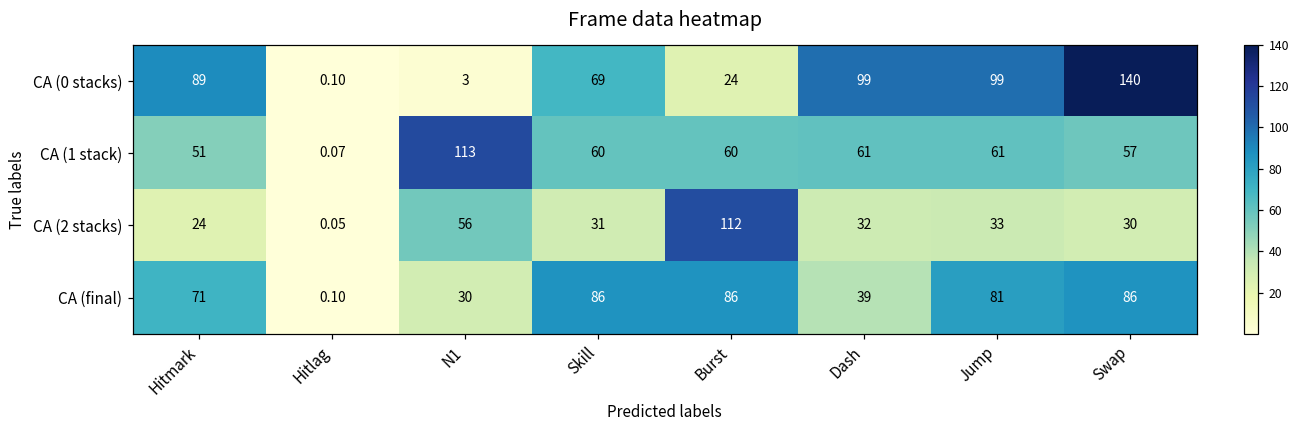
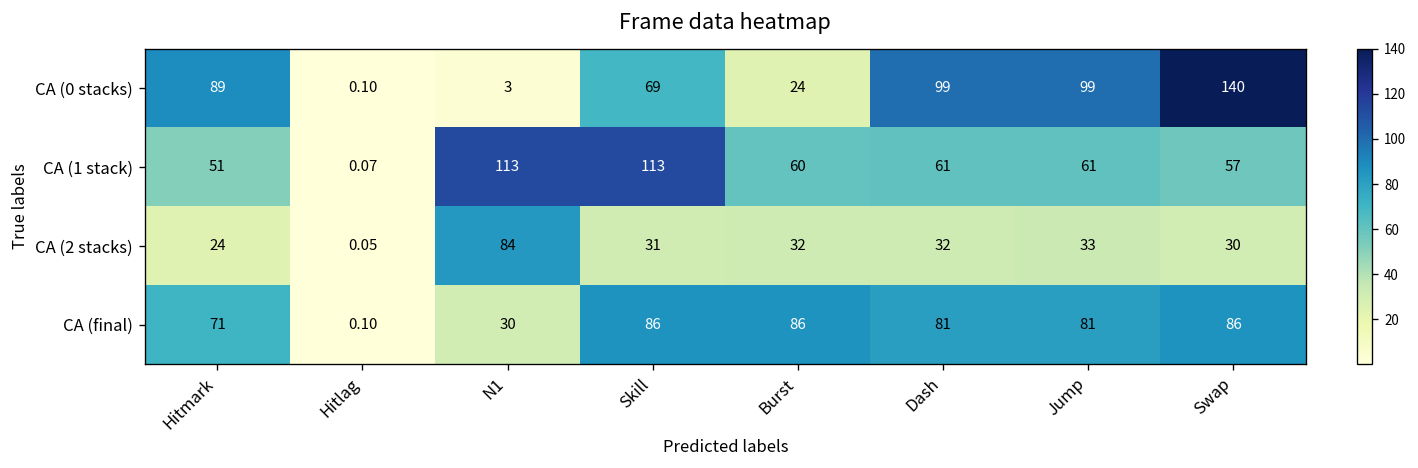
  {
    "CA (0 stacks)": {
      "Hitmark": 89,
      "Hitlag": 0.10,
      "N1": 3,
      "Skill": 69,
      "Burst": 24,
      "Dash": 99,
      "Jump": 99,
      "Swap": 140
    },
    "CA (1 stack)": {
      "Hitmark": 51,
      "Hitlag": 0.07,
      "N1": 113,
-     "Skill": 60,
+     "Skill": 113,
      "Burst": 60,
      "Dash": 61,
      "Jump": 61,
      "Swap": 57
    },
    "CA (2 stacks)": {
      "Hitmark": 24,
      "Hitlag": 0.05,
-     "N1": 56,
+     "N1": 84,
      "Skill": 31,
-     "Burst": 112,
+     "Burst": 32,
      "Dash": 32,
      "Jump": 33,
      "Swap": 30
    },
    "CA (final)": {
      "Hitmark": 71,
      "Hitlag": 0.10,
      "N1": 30,
      "Skill": 86,
      "Burst": 86,
-     "Dash": 39,
+     "Dash": 81,
      "Jump": 81,
      "Swap": 86
    }
  }
